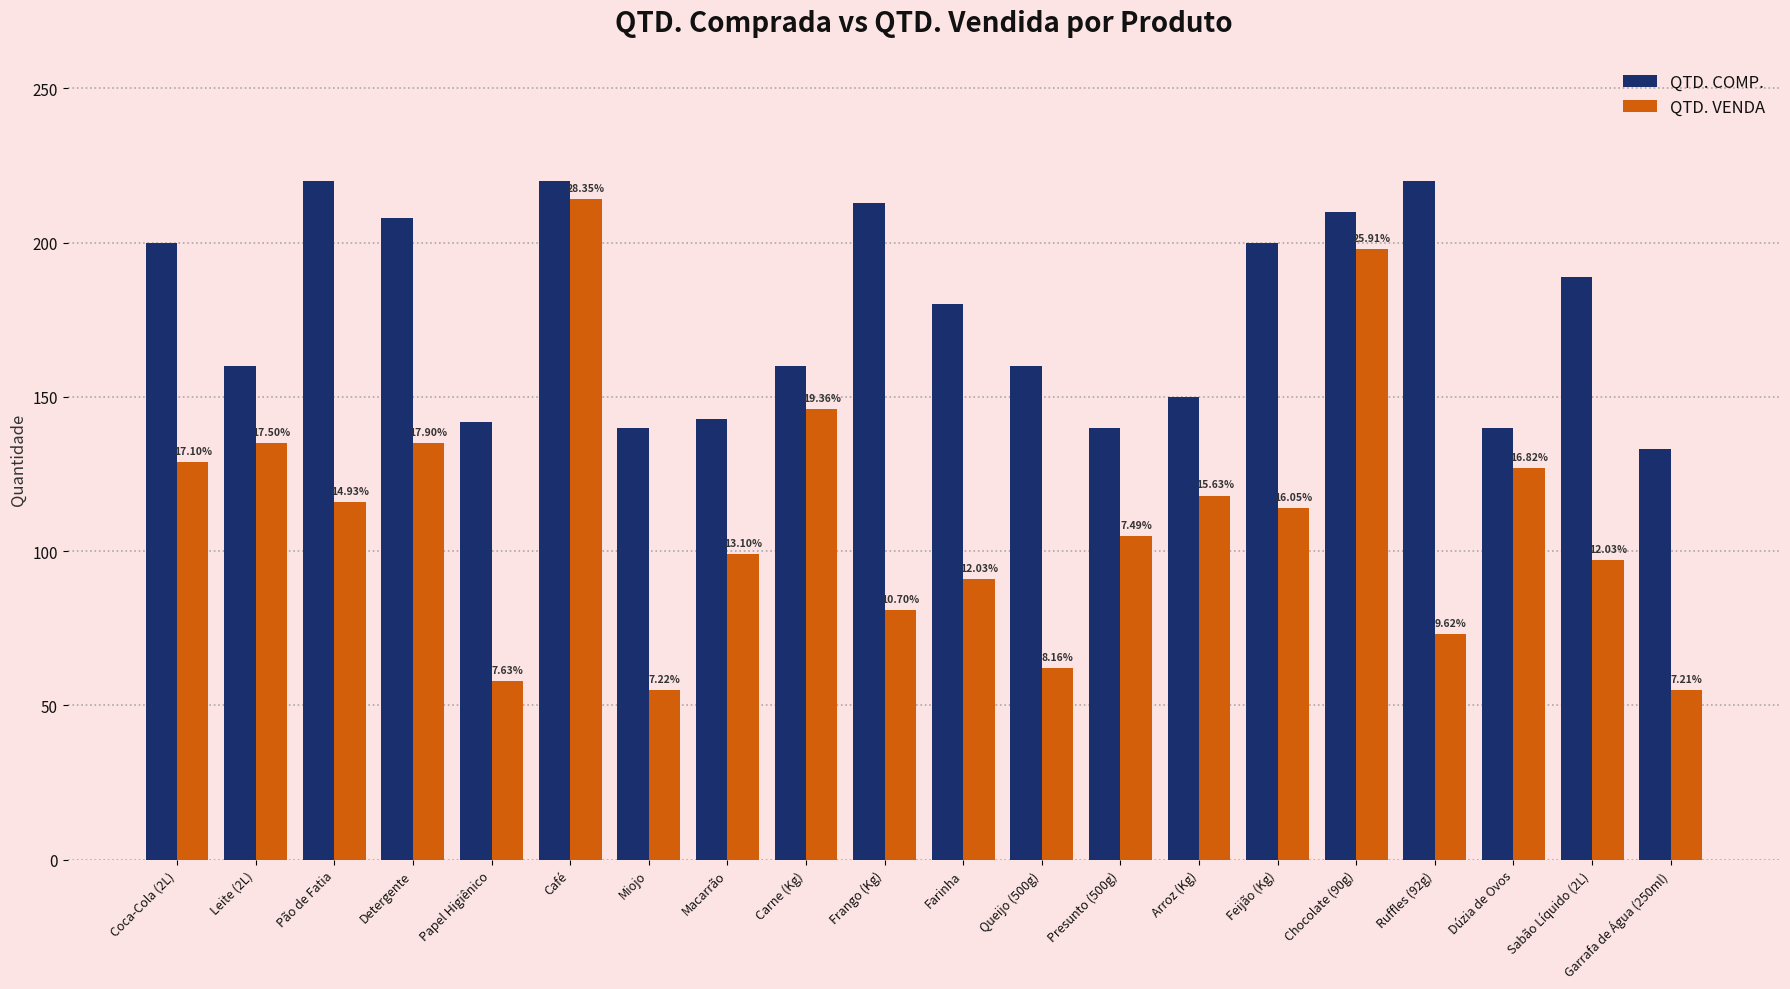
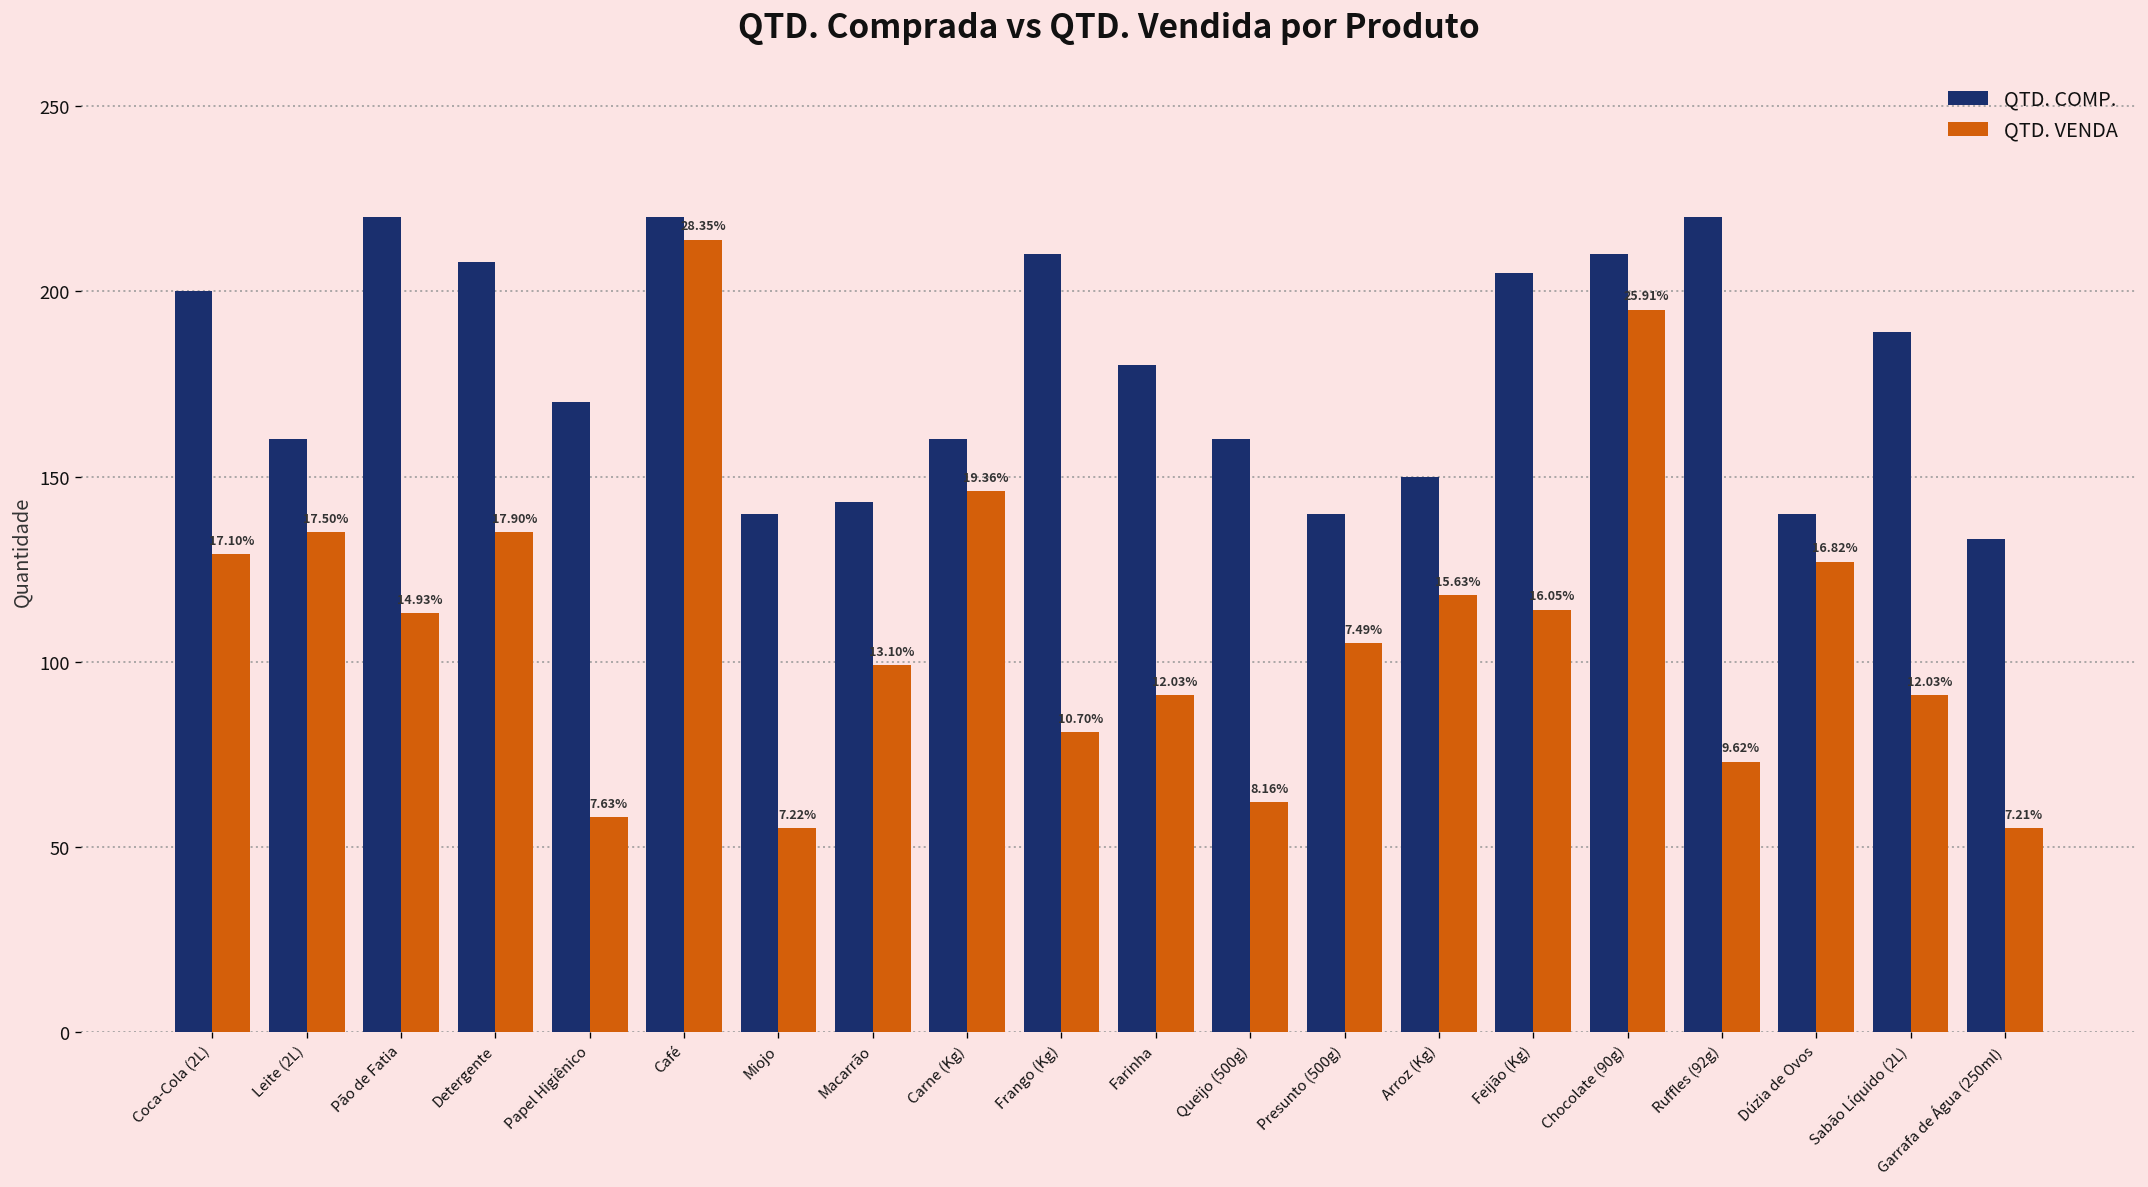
  {
    "QTD. COMP.": {
      "Coca-Cola (2L)": 200,
      "Leite (2L)": 160,
      "Pão de Fatia": 220,
      "Detergente": 208,
-     "Papel Higiênico": 142,
+     "Papel Higiênico": 170,
      "Café": 220,
      "Miojo": 140,
      "Macarrão": 143,
      "Carne (Kg)": 160,
-     "Frango (Kg)": 213,
+     "Frango (Kg)": 210,
      "Farinha": 180,
      "Queijo (500g)": 160,
      "Presunto (500g)": 140,
      "Arroz (Kg)": 150,
-     "Feijão (Kg)": 200,
+     "Feijão (Kg)": 205,
      "Chocolate (90g)": 210,
      "Ruffles (92g)": 220,
      "Dúzia de Ovos": 140,
      "Sabão Líquido (2L)": 189,
      "Garrafa de Água (250ml)": 133
    },
    "QTD. VENDA": {
-     "Pão de Fatia": 116,
-     "Chocolate (90g)": 198,
-     "Sabão Líquido (2L)": 97
+     "Pão de Fatia": 113,
+     "Chocolate (90g)": 195,
+     "Sabão Líquido (2L)": 91
    }
  }
